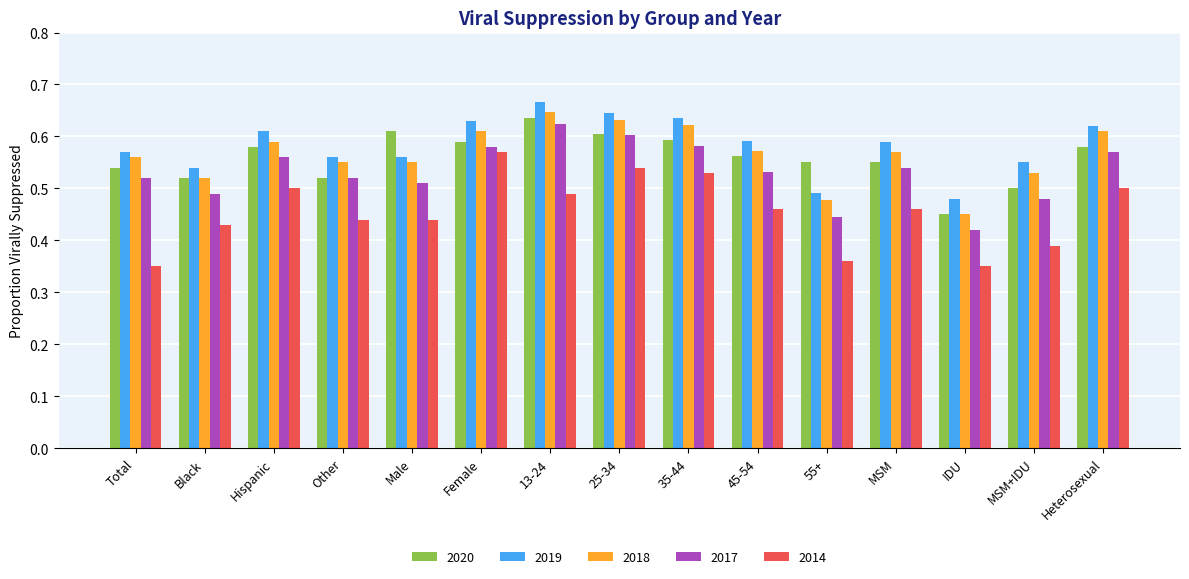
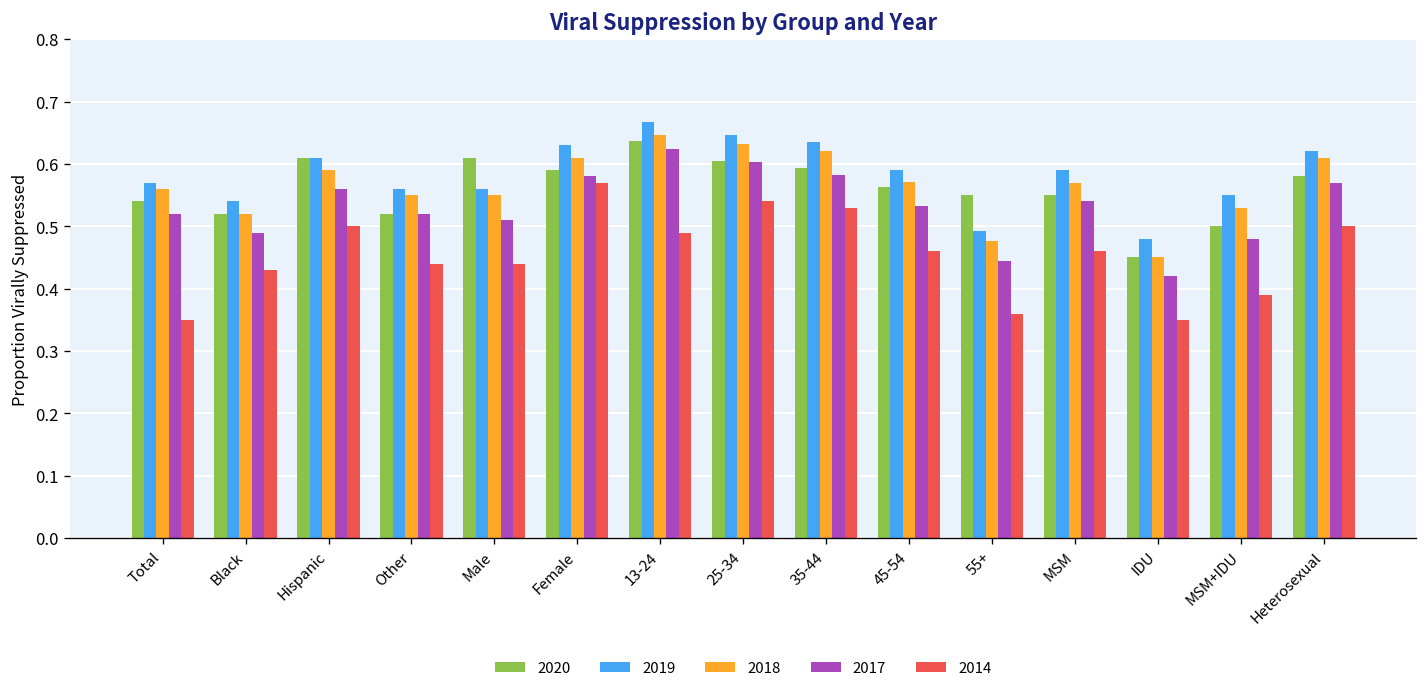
  {
    "2020": {
      "Total": 0.54,
      "Black": 0.52,
-     "Hispanic": 0.58,
+     "Hispanic": 0.61,
      "Other": 0.52,
      "Male": 0.61,
      "Female": 0.59,
      "13-24": 0.64,
      "25-34": 0.60,
      "35-44": 0.59,
      "45-54": 0.56,
      "55+": 0.55,
      "MSM": 0.55,
      "IDU": 0.45,
      "MSM+IDU": 0.50,
      "Heterosexual": 0.58
    },
    "2019": {
      "Total": 0.57,
      "Black": 0.54,
      "Hispanic": 0.61,
      "Other": 0.56,
      "Male": 0.56,
      "Female": 0.63,
      "13-24": 0.67,
      "25-34": 0.65,
      "35-44": 0.63,
      "45-54": 0.59,
      "55+": 0.49,
      "MSM": 0.59,
      "IDU": 0.48,
      "MSM+IDU": 0.55,
      "Heterosexual": 0.62
    },
    "2018": {
      "Total": 0.56,
      "Black": 0.52,
      "Hispanic": 0.59,
      "Other": 0.55,
      "Male": 0.55,
      "Female": 0.61,
      "13-24": 0.65,
      "25-34": 0.63,
      "35-44": 0.62,
      "45-54": 0.57,
      "55+": 0.48,
      "MSM": 0.57,
      "IDU": 0.45,
      "MSM+IDU": 0.53,
      "Heterosexual": 0.61
    },
    "2017": {
      "Total": 0.52,
      "Black": 0.49,
      "Hispanic": 0.56,
      "Other": 0.52,
      "Male": 0.51,
      "Female": 0.58,
      "13-24": 0.62,
      "25-34": 0.60,
      "35-44": 0.58,
      "45-54": 0.53,
      "55+": 0.44,
      "MSM": 0.54,
      "IDU": 0.42,
      "MSM+IDU": 0.48,
      "Heterosexual": 0.57
    },
    "2014": {
      "Total": 0.35,
      "Black": 0.43,
      "Hispanic": 0.50,
      "Other": 0.44,
      "Male": 0.44,
      "Female": 0.57,
      "13-24": 0.49,
      "25-34": 0.54,
      "35-44": 0.53,
      "45-54": 0.46,
      "55+": 0.36,
      "MSM": 0.46,
      "IDU": 0.35,
      "MSM+IDU": 0.39,
      "Heterosexual": 0.50
    }
  }
